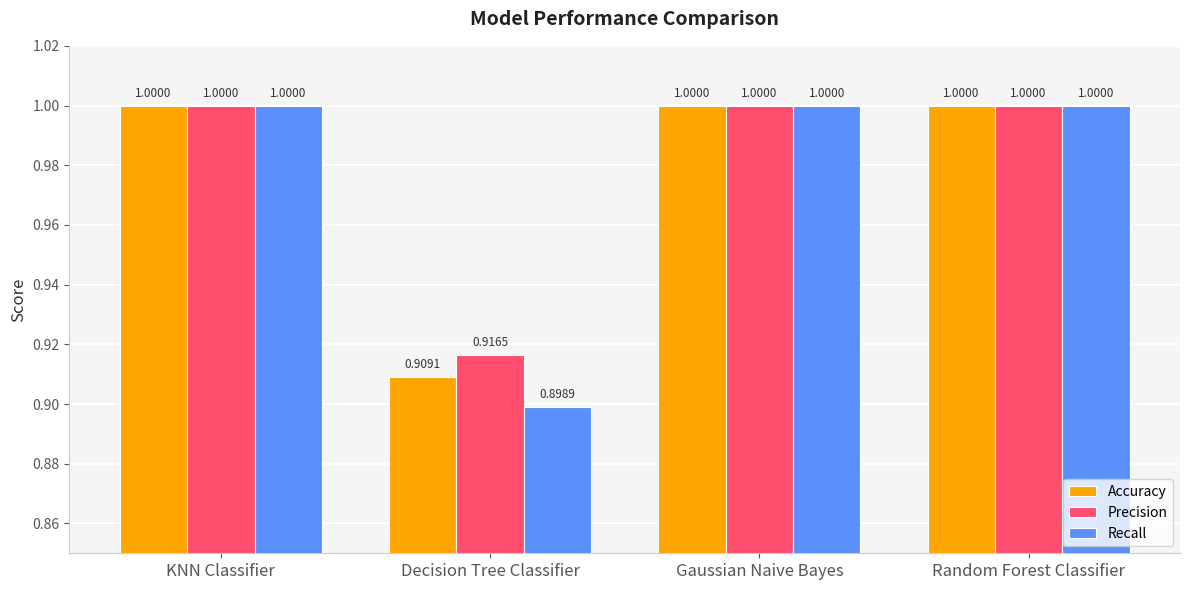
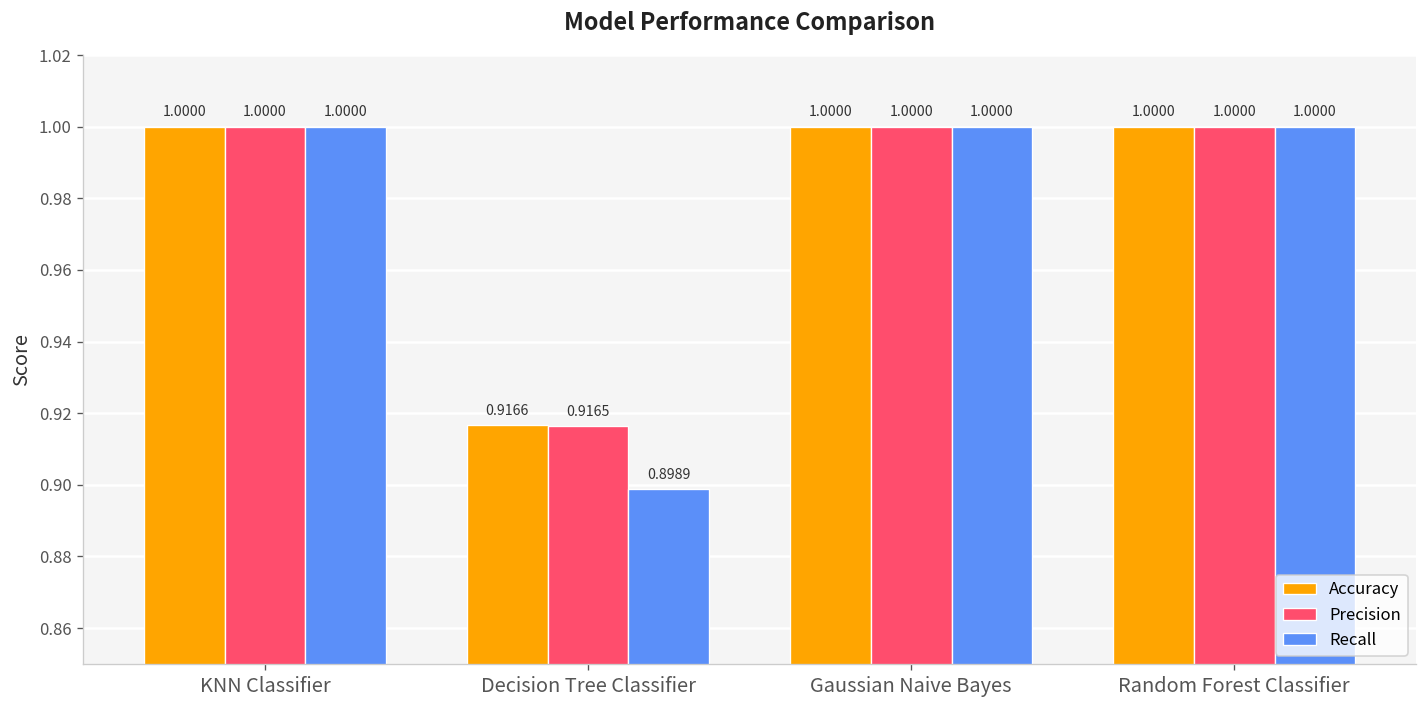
  {
    "Accuracy": {
      "KNN Classifier": 1.0000,
-     "Decision Tree Classifier": 0.9091,
+     "Decision Tree Classifier": 0.9166,
      "Gaussian Naive Bayes": 1.0000,
      "Random Forest Classifier": 1.0000
    },
    "Precision": {
      "KNN Classifier": 1.0000,
      "Decision Tree Classifier": 0.9165,
      "Gaussian Naive Bayes": 1.0000,
      "Random Forest Classifier": 1.0000
    },
    "Recall": {
      "KNN Classifier": 1.0000,
      "Decision Tree Classifier": 0.8989,
      "Gaussian Naive Bayes": 1.0000,
      "Random Forest Classifier": 1.0000
    }
  }
